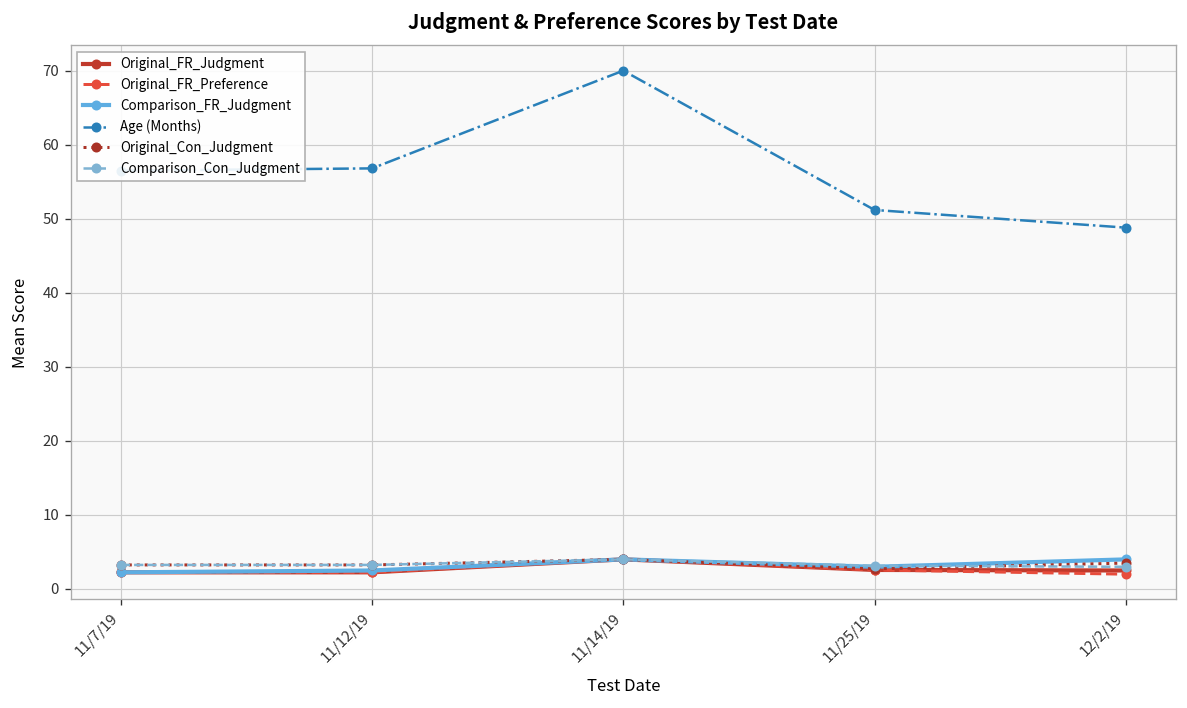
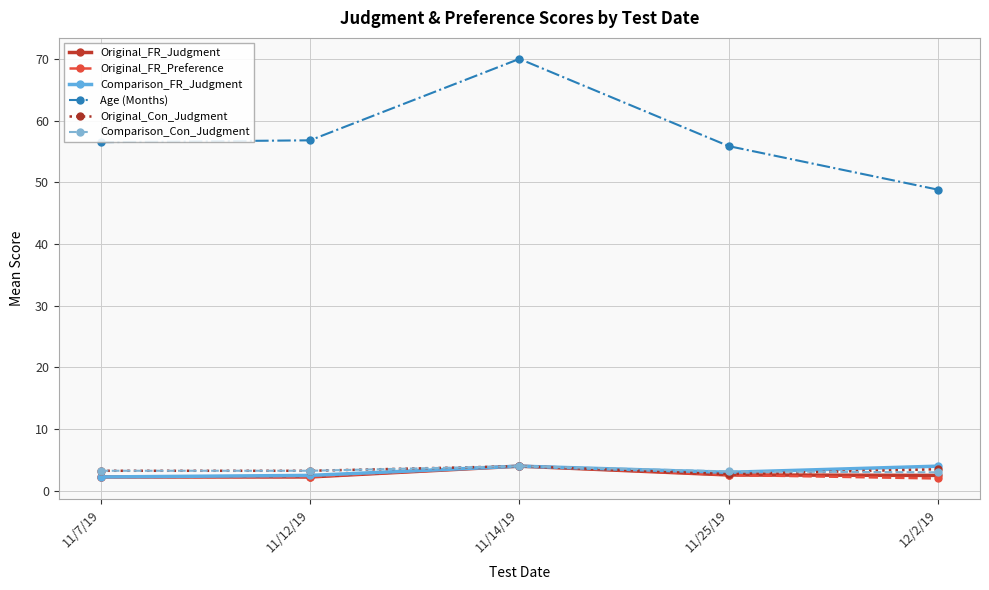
  {
    "Age (Months)": {
      "11/7/19": 57,
      "11/12/19": 57,
      "11/14/19": 70,
-     "11/25/19": 51,
+     "11/25/19": 56,
      "12/2/19": 49
    }
  }
